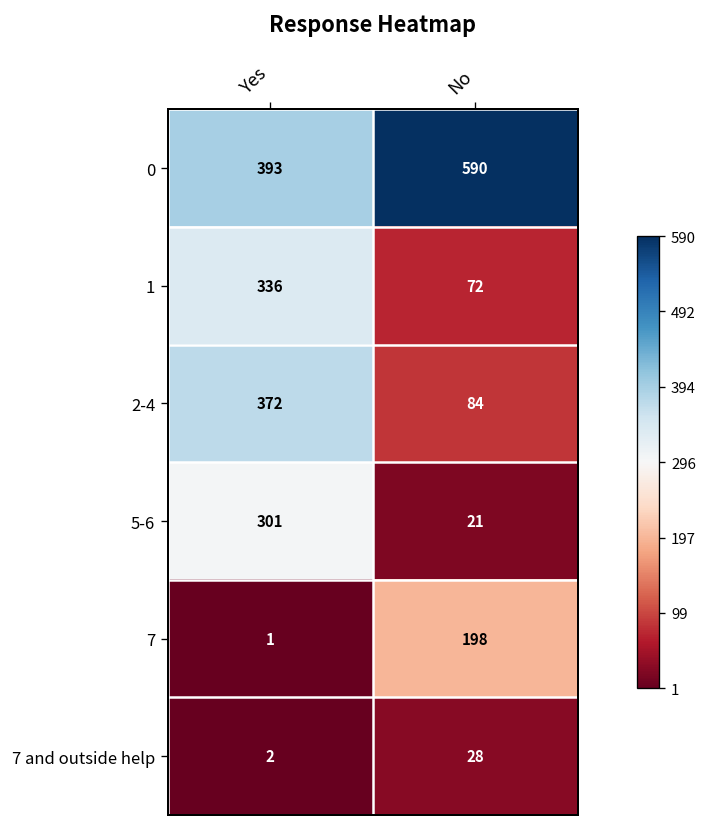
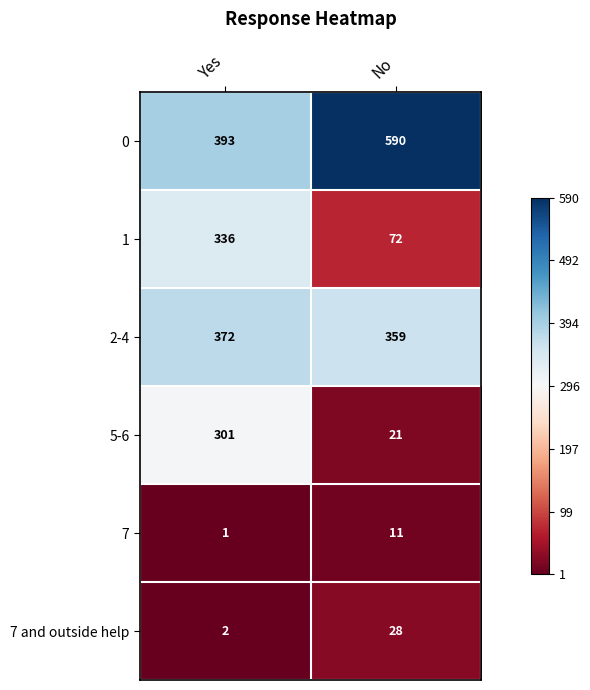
  {
    "0": {
      "Yes": 393,
      "No": 590
    },
    "1": {
      "Yes": 336,
      "No": 72
    },
    "2-4": {
      "Yes": 372,
-     "No": 84
+     "No": 359
    },
    "5-6": {
      "Yes": 301,
      "No": 21
    },
    "7": {
      "Yes": 1,
-     "No": 198
+     "No": 11
    },
    "7 and outside help": {
      "Yes": 2,
      "No": 28
    }
  }
